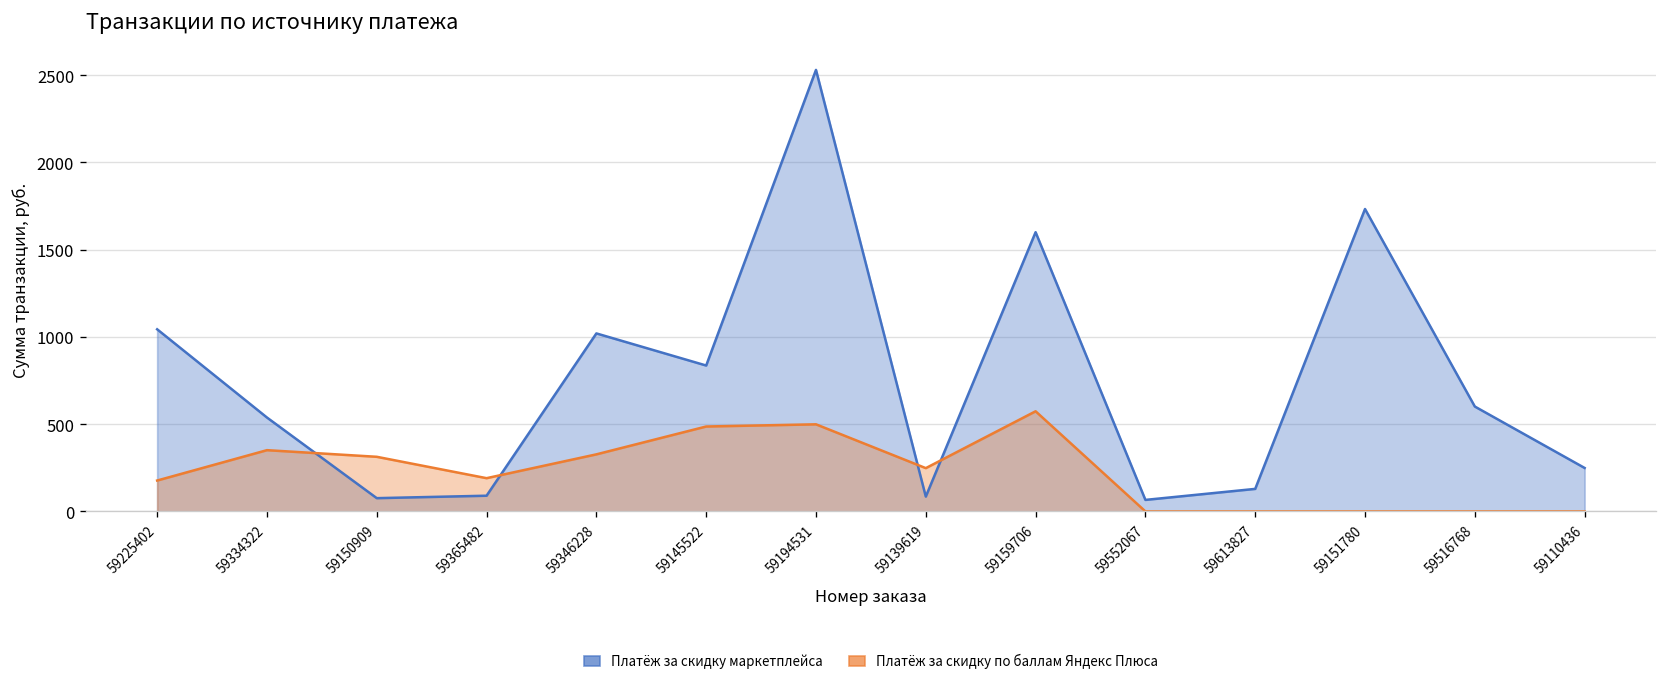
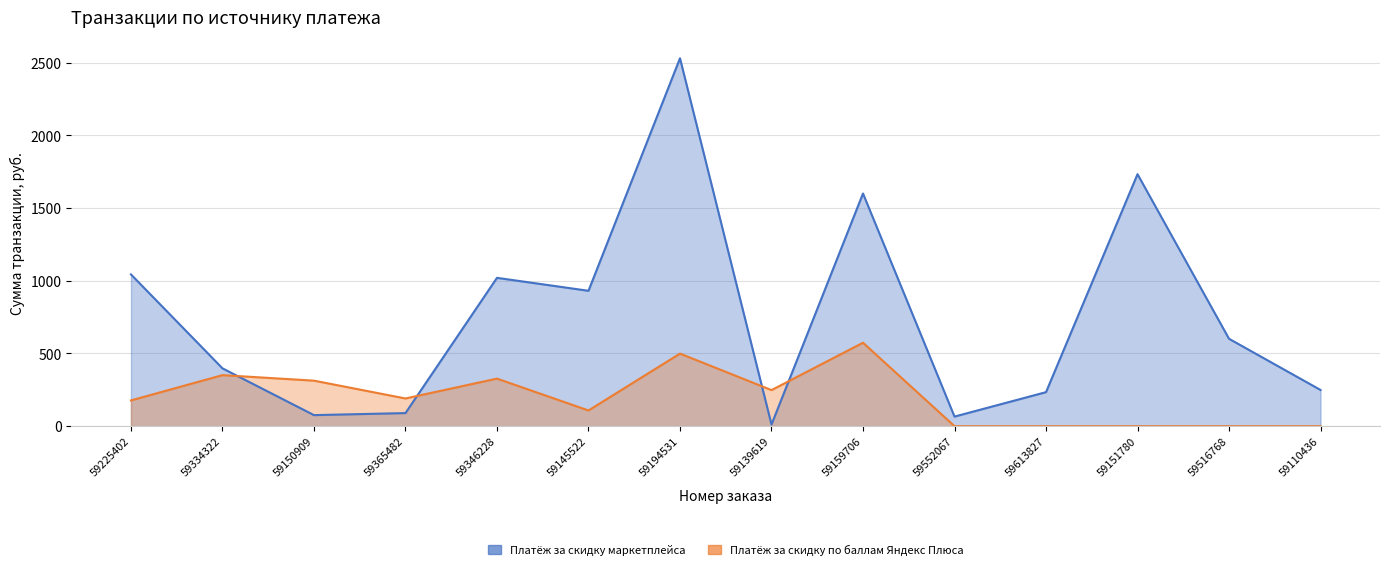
  {
    "Платёж за скидку маркетплейса": {
      "59225402": 1040,
-     "59334322": 540,
+     "59334322": 400,
      "59150909": 80,
      "59365482": 90,
      "59346228": 1020,
-     "59145522": 840,
+     "59145522": 930,
      "59194531": 2530,
-     "59139619": 90,
+     "59139619": 10,
      "59159706": 1600,
      "59552067": 70,
-     "59613827": 130,
+     "59613827": 230,
      "59151780": 1730,
      "59516768": 600,
      "59110436": 250
    },
    "Платёж за скидку по баллам Яндекс Плюса": {
      "59225402": 180,
      "59334322": 350,
      "59150909": 310,
      "59365482": 190,
      "59346228": 330,
-     "59145522": 490,
+     "59145522": 110,
      "59194531": 500,
      "59139619": 250,
      "59159706": 570,
      "59552067": 0,
      "59613827": 0,
      "59151780": 0,
      "59516768": 0,
      "59110436": 0
    }
  }
